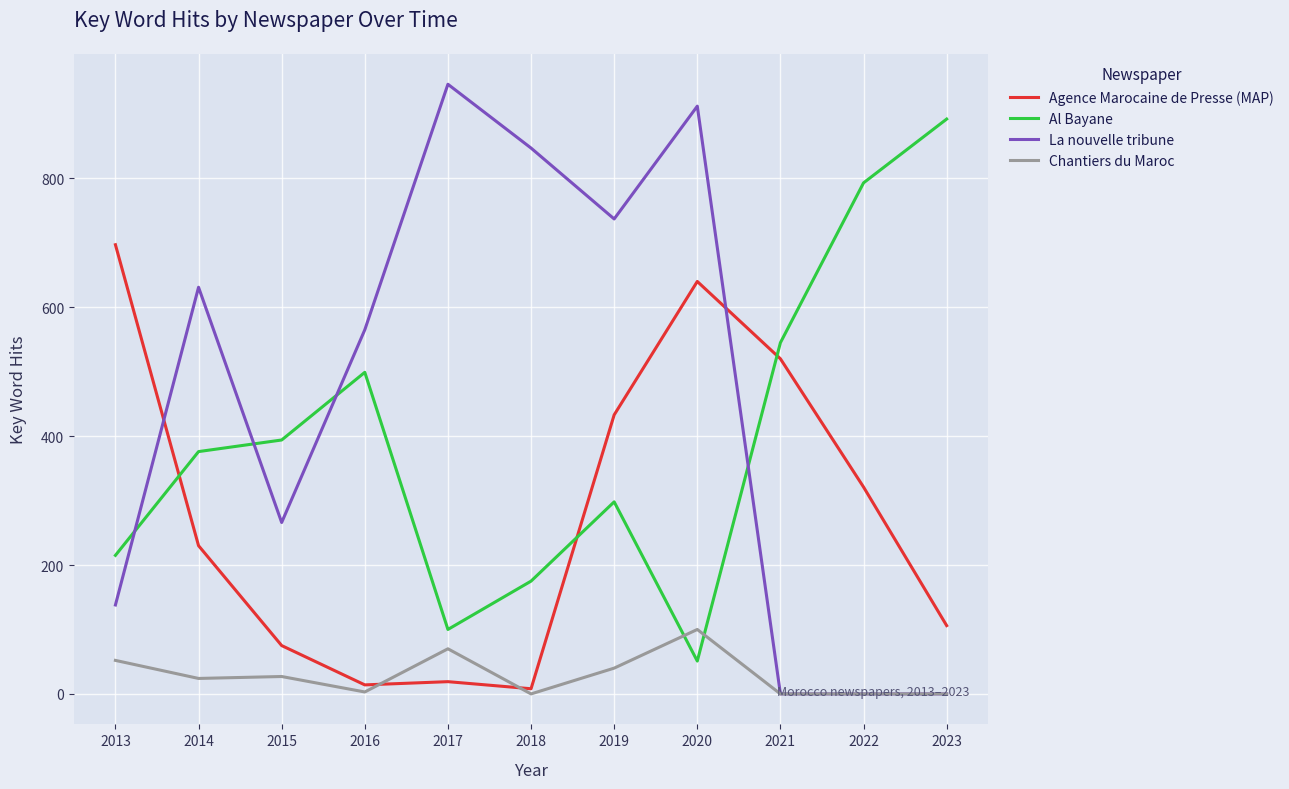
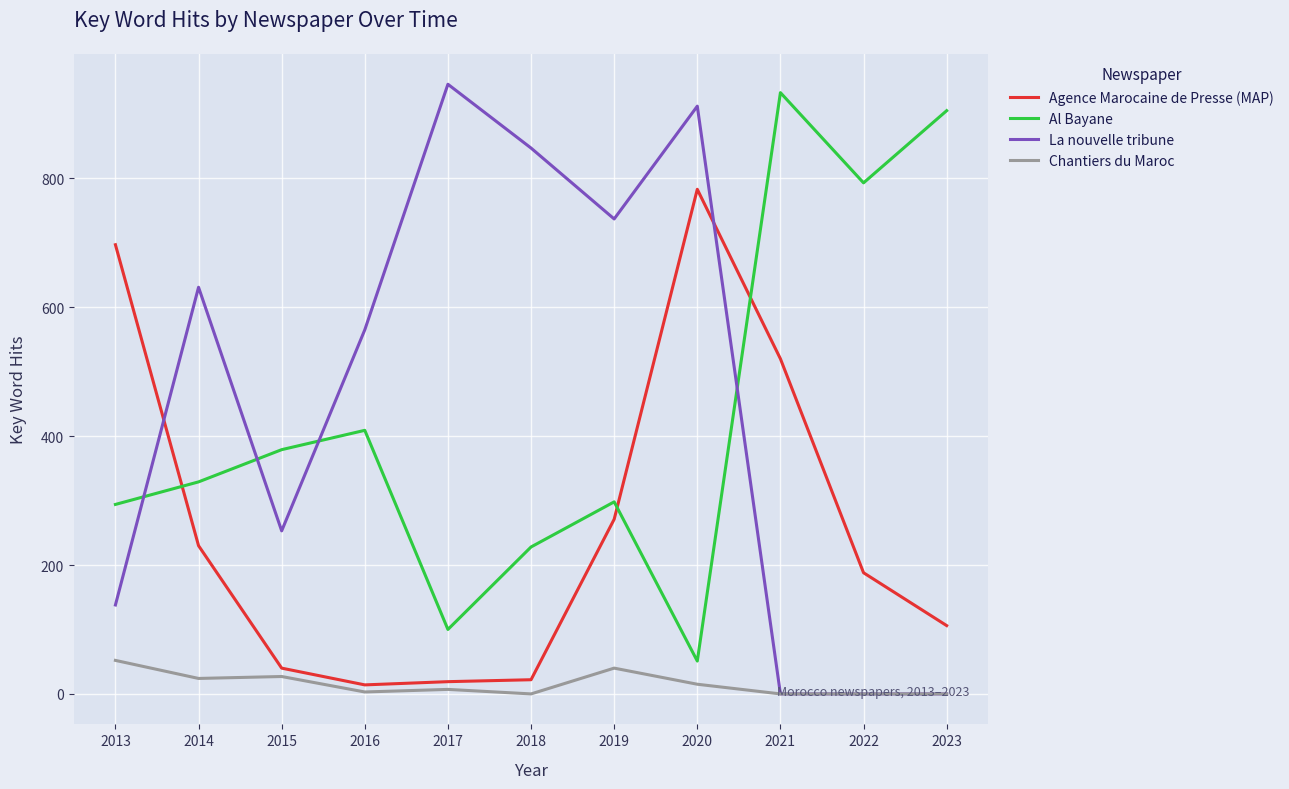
  {
    "Agence Marocaine de Presse (MAP)": {
      "2013": 700,
      "2014": 230,
-     "2015": 80,
+     "2015": 40,
      "2016": 10,
      "2017": 20,
-     "2018": 10,
-     "2019": 430,
-     "2020": 640,
+     "2018": 20,
+     "2019": 270,
+     "2020": 780,
      "2021": 520,
-     "2022": 320,
+     "2022": 190,
      "2023": 110
    },
    "Al Bayane": {
-     "2013": 220,
-     "2014": 380,
-     "2015": 390,
-     "2016": 500,
+     "2013": 290,
+     "2014": 330,
+     "2015": 380,
+     "2016": 410,
      "2017": 100,
-     "2018": 180,
+     "2018": 230,
      "2019": 300,
      "2020": 50,
-     "2021": 550,
+     "2021": 930,
      "2022": 790,
-     "2023": 890
+     "2023": 910
    },
    "La nouvelle tribune": {
      "2013": 140,
      "2014": 630,
-     "2015": 270,
+     "2015": 250,
      "2016": 570,
      "2017": 950,
      "2018": 850,
      "2019": 740,
      "2020": 910
    },
    "Chantiers du Maroc": {
      "2013": 50,
      "2014": 20,
      "2015": 30,
      "2016": 0,
-     "2017": 70,
+     "2017": 10,
      "2018": 0,
      "2019": 40,
-     "2020": 100
+     "2020": 20
    }
  }
